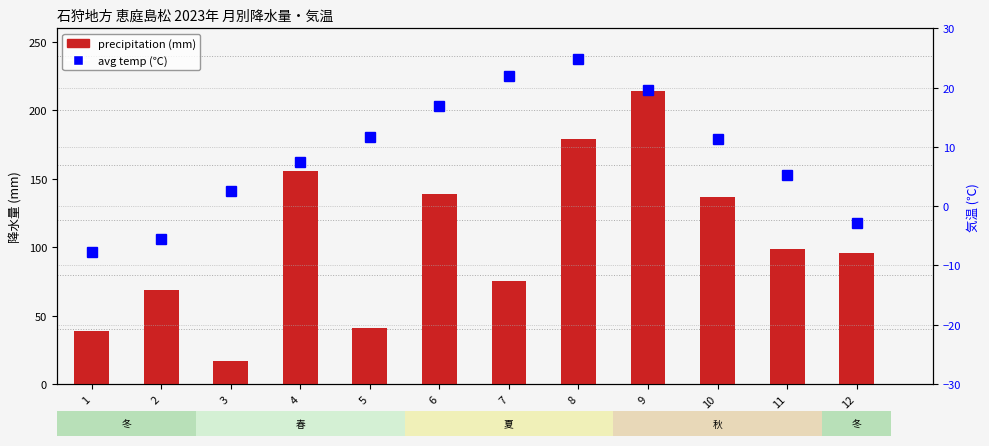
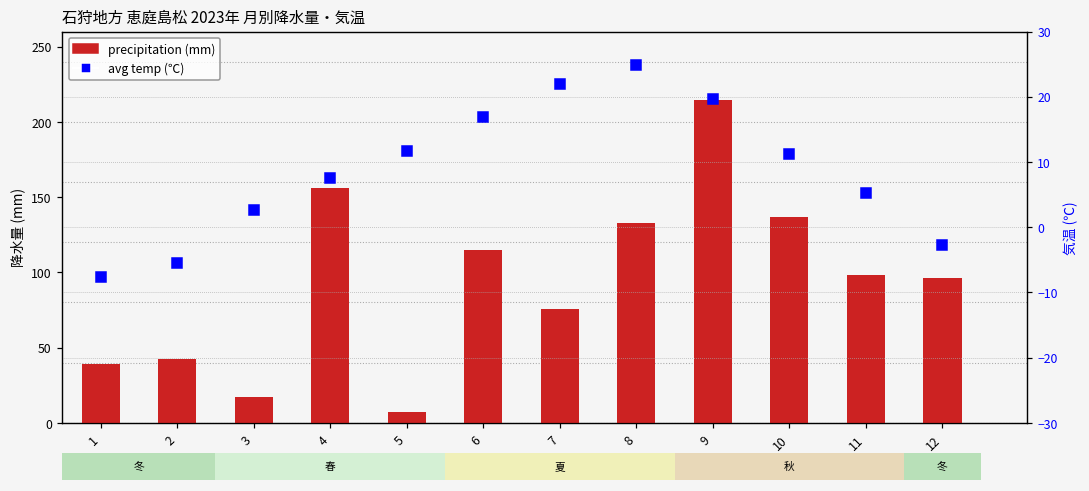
  {
    "precipitation (mm)": {
      "1": 39,
-     "2": 69,
+     "2": 43,
      "3": 17,
      "4": 156,
-     "5": 41,
-     "6": 139,
+     "5": 7,
+     "6": 115,
      "7": 76,
-     "8": 179,
+     "8": 133,
      "9": 215,
      "10": 137,
      "11": 99,
      "12": 96
    }
  }
